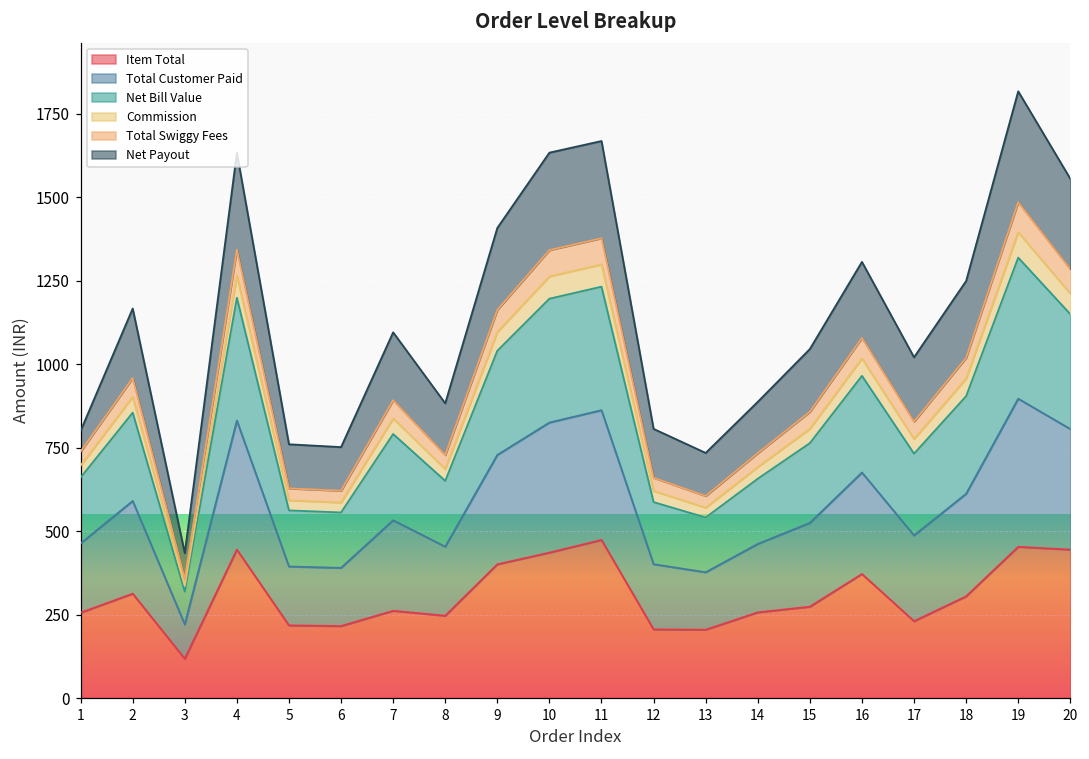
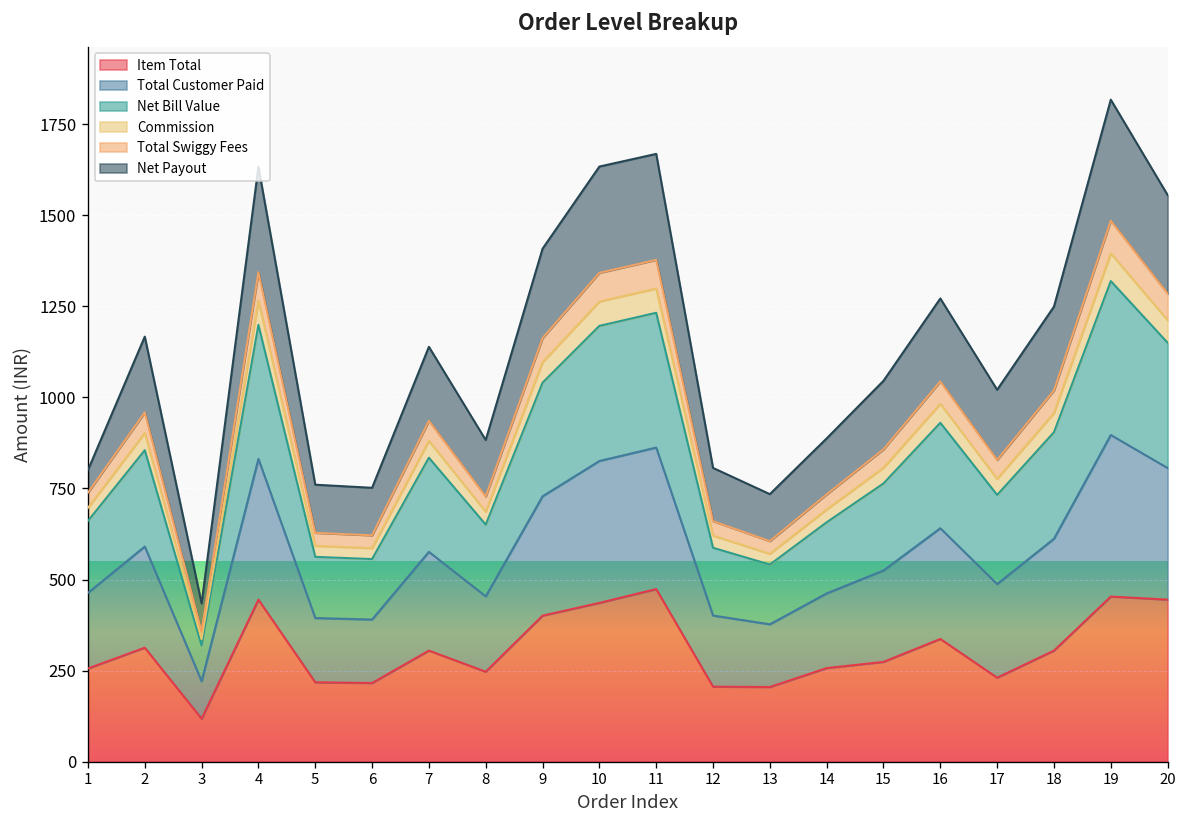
  {
    "Item Total": {
      "1": 260,
      "2": 310,
      "3": 120,
      "4": 450,
      "5": 220,
      "6": 220,
-     "7": 260,
+     "7": 310,
      "8": 250,
      "9": 400,
      "10": 440,
      "11": 470,
      "12": 210,
      "13": 210,
      "14": 260,
      "15": 270,
-     "16": 370,
+     "16": 340,
      "17": 230,
      "18": 310,
      "19": 450,
      "20": 450
    },
    "Net Payout": {
      "1": 60,
      "2": 210,
      "3": 80,
      "5": 130,
      "6": 130,
      "7": 200,
      "8": 150,
      "9": 250,
      "10": 290,
      "11": 290,
      "12": 150,
      "13": 130,
      "14": 150,
      "15": 190,
      "16": 230,
      "17": 190,
      "18": 230,
      "19": 330,
      "20": 270
    }
  }
